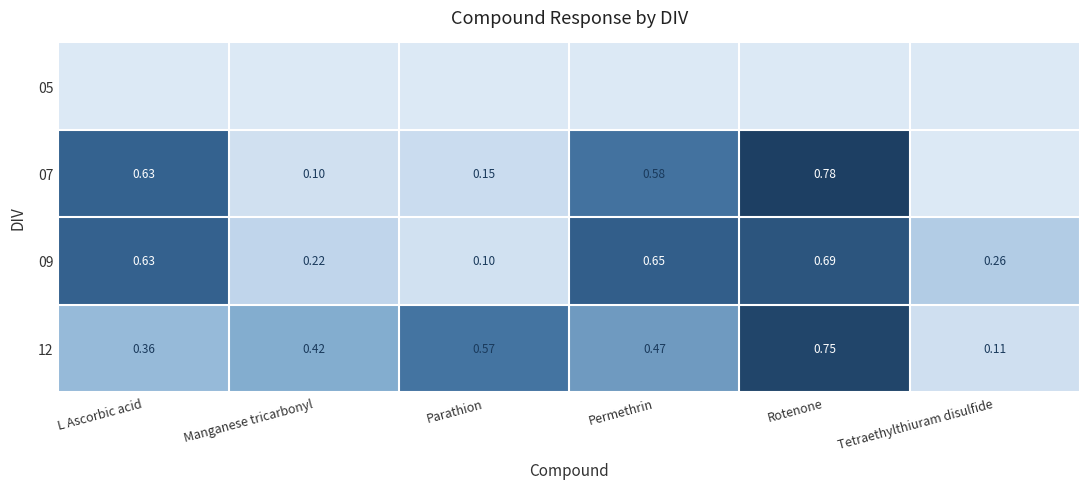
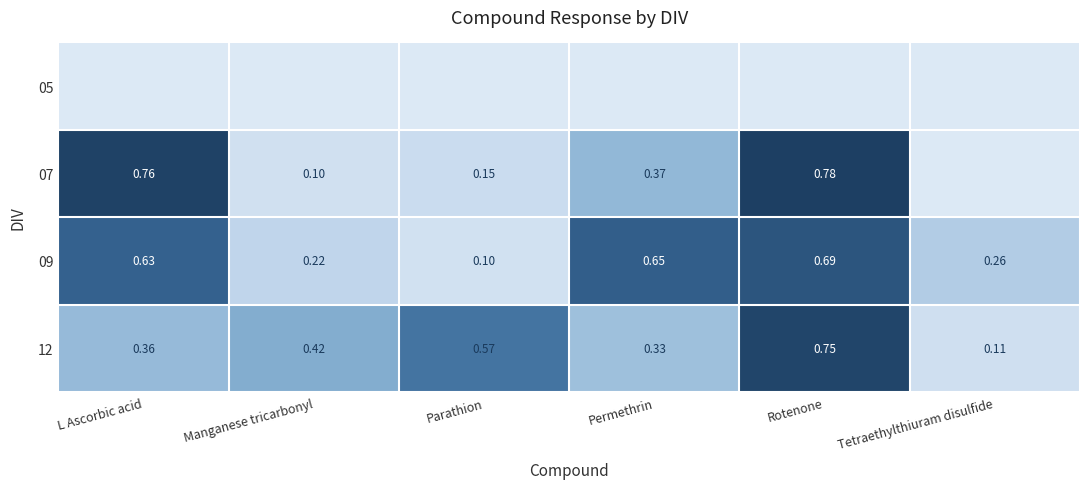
  {
    "07": {
-     "L Ascorbic acid": 0.63,
+     "L Ascorbic acid": 0.76,
      "Manganese tricarbonyl": 0.10,
      "Parathion": 0.15,
-     "Permethrin": 0.58,
+     "Permethrin": 0.37,
      "Rotenone": 0.78
    },
    "09": {
      "L Ascorbic acid": 0.63,
      "Manganese tricarbonyl": 0.22,
      "Parathion": 0.10,
      "Permethrin": 0.65,
      "Rotenone": 0.69,
      "Tetraethylthiuram disulfide": 0.26
    },
    "12": {
      "L Ascorbic acid": 0.36,
      "Manganese tricarbonyl": 0.42,
      "Parathion": 0.57,
-     "Permethrin": 0.47,
+     "Permethrin": 0.33,
      "Rotenone": 0.75,
      "Tetraethylthiuram disulfide": 0.11
    }
  }
